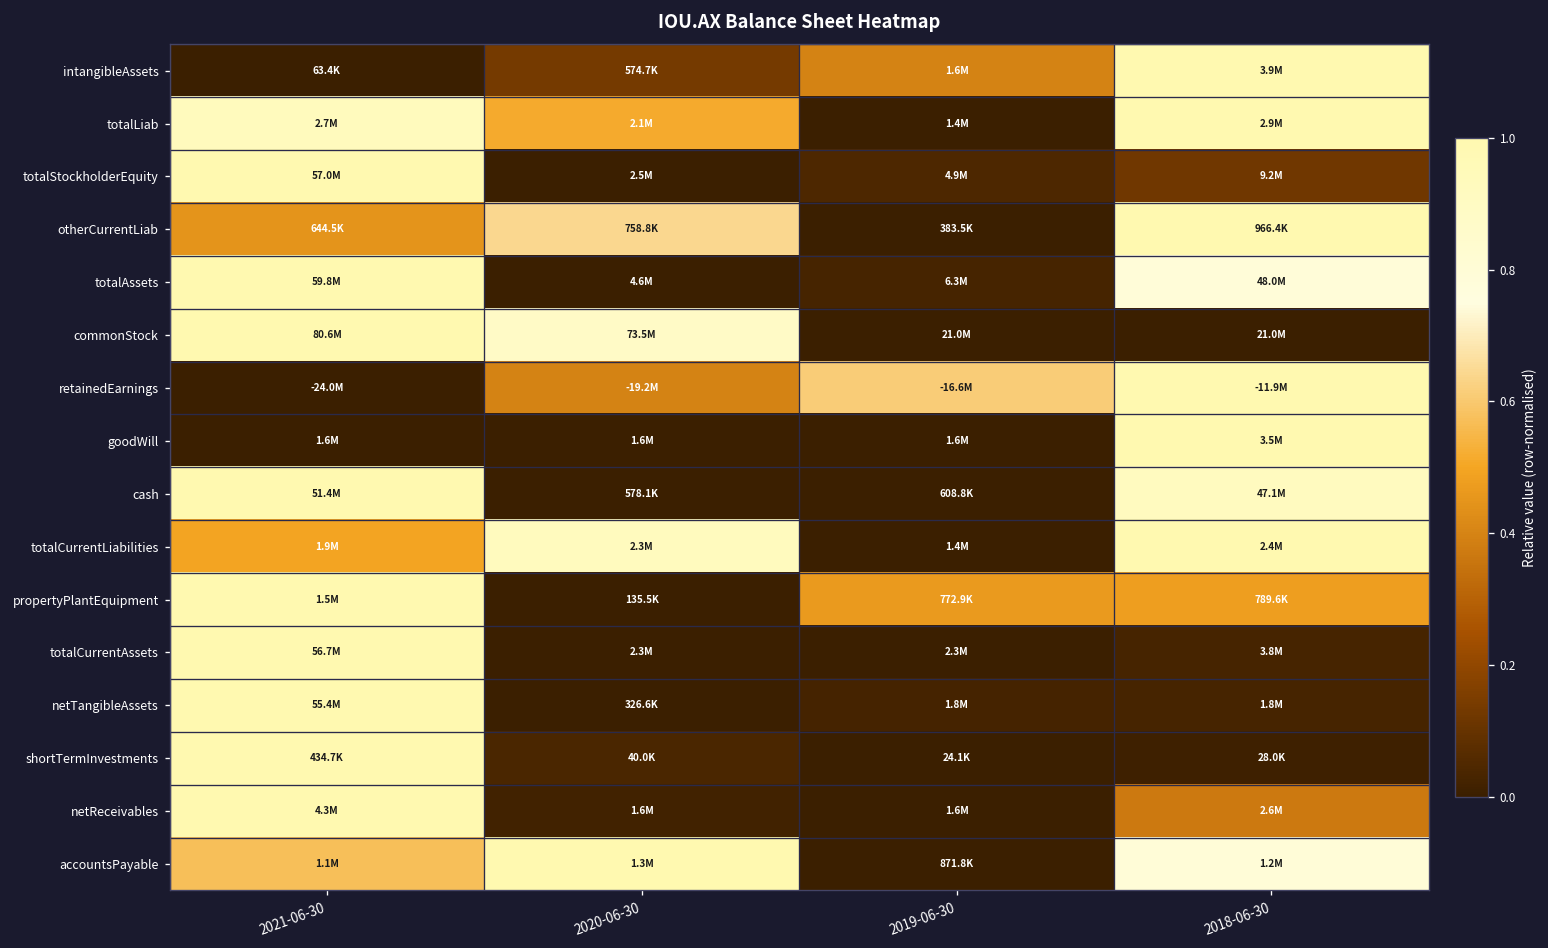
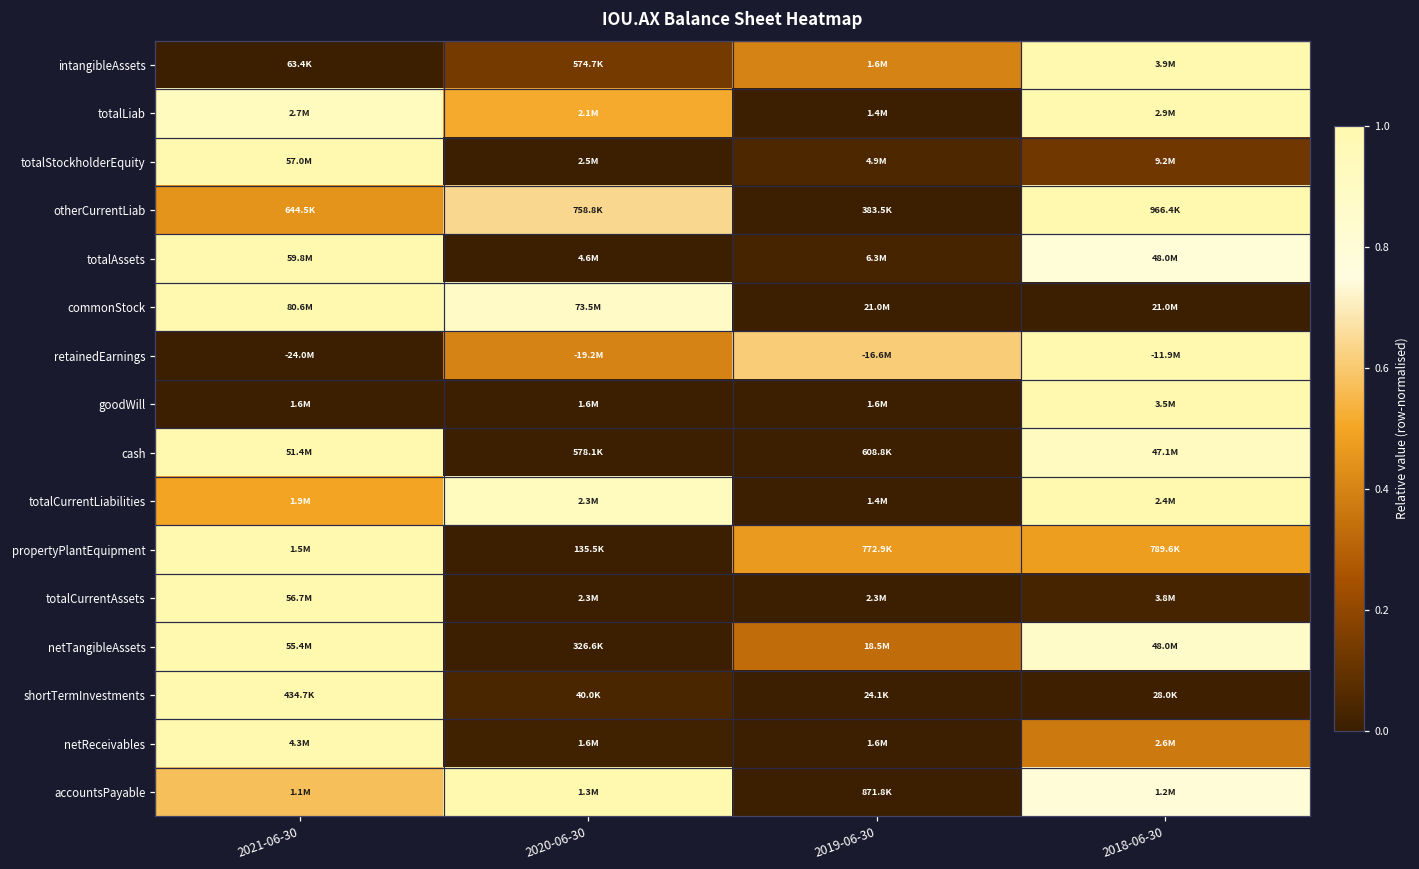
  {
    "intangibleAssets": {
      "2021-06-30": "63.4K",
      "2020-06-30": "574.7K",
      "2019-06-30": "1.6M",
      "2018-06-30": "3.9M"
    },
    "totalLiab": {
      "2021-06-30": "2.7M",
      "2020-06-30": "2.1M",
      "2019-06-30": "1.4M",
      "2018-06-30": "2.9M"
    },
    "totalStockholderEquity": {
      "2021-06-30": "57.0M",
      "2020-06-30": "2.5M",
      "2019-06-30": "4.9M",
      "2018-06-30": "9.2M"
    },
    "otherCurrentLiab": {
      "2021-06-30": "644.5K",
      "2020-06-30": "758.8K",
      "2019-06-30": "383.5K",
      "2018-06-30": "966.4K"
    },
    "totalAssets": {
      "2021-06-30": "59.8M",
      "2020-06-30": "4.6M",
      "2019-06-30": "6.3M",
      "2018-06-30": "48.0M"
    },
    "commonStock": {
      "2021-06-30": "80.6M",
      "2020-06-30": "73.5M",
      "2019-06-30": "21.0M",
      "2018-06-30": "21.0M"
    },
    "retainedEarnings": {
      "2021-06-30": "-24.0M",
      "2020-06-30": "-19.2M",
      "2019-06-30": "-16.6M",
      "2018-06-30": "-11.9M"
    },
    "goodWill": {
      "2021-06-30": "1.6M",
      "2020-06-30": "1.6M",
      "2019-06-30": "1.6M",
      "2018-06-30": "3.5M"
    },
    "cash": {
      "2021-06-30": "51.4M",
      "2020-06-30": "578.1K",
      "2019-06-30": "608.8K",
      "2018-06-30": "47.1M"
    },
    "totalCurrentLiabilities": {
      "2021-06-30": "1.9M",
      "2020-06-30": "2.3M",
      "2019-06-30": "1.4M",
      "2018-06-30": "2.4M"
    },
    "propertyPlantEquipment": {
      "2021-06-30": "1.5M",
      "2020-06-30": "135.5K",
      "2019-06-30": "772.9K",
      "2018-06-30": "789.6K"
    },
    "totalCurrentAssets": {
      "2021-06-30": "56.7M",
      "2020-06-30": "2.3M",
      "2019-06-30": "2.3M",
      "2018-06-30": "3.8M"
    },
    "netTangibleAssets": {
      "2021-06-30": "55.4M",
      "2020-06-30": "326.6K",
-     "2019-06-30": "1.8M",
-     "2018-06-30": "1.8M"
+     "2019-06-30": "18.5M",
+     "2018-06-30": "48.0M"
    },
    "shortTermInvestments": {
      "2021-06-30": "434.7K",
      "2020-06-30": "40.0K",
      "2019-06-30": "24.1K",
      "2018-06-30": "28.0K"
    },
    "netReceivables": {
      "2021-06-30": "4.3M",
      "2020-06-30": "1.6M",
      "2019-06-30": "1.6M",
      "2018-06-30": "2.6M"
    },
    "accountsPayable": {
      "2021-06-30": "1.1M",
      "2020-06-30": "1.3M",
      "2019-06-30": "871.8K",
      "2018-06-30": "1.2M"
    }
  }
